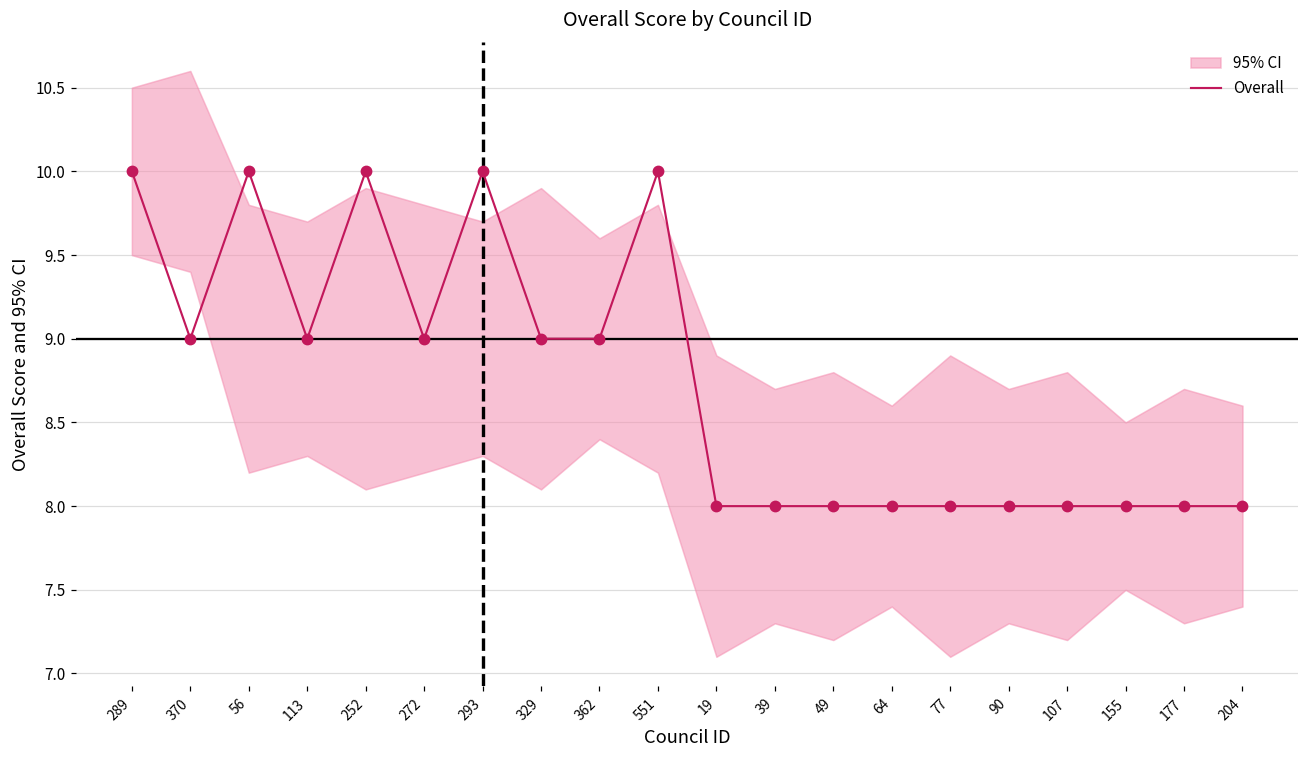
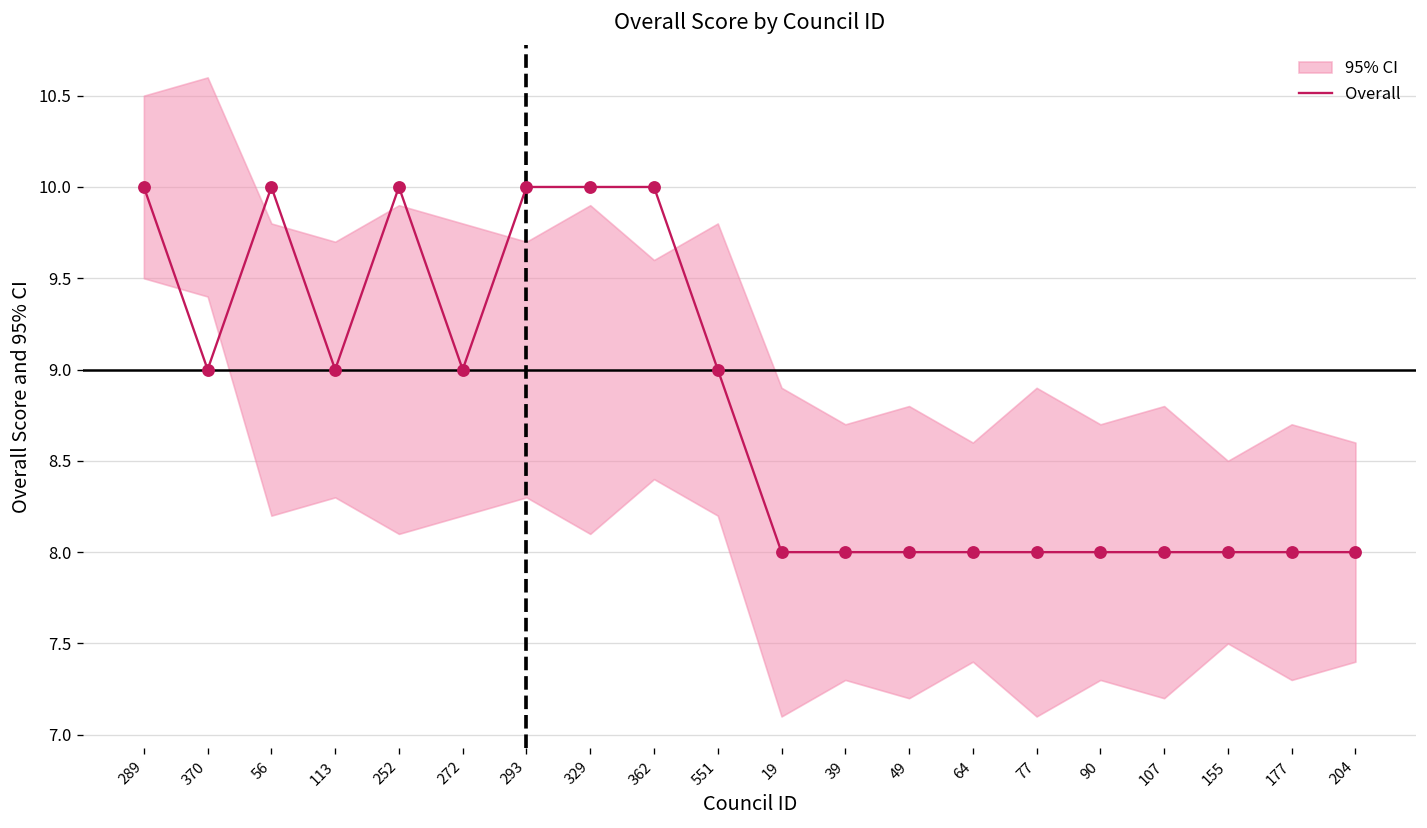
  {
    "Overall": {
      "289": 10,
      "370": 9,
      "56": 10,
      "113": 9,
      "252": 10,
      "272": 9,
      "293": 10,
-     "329": 9,
-     "362": 9,
-     "551": 10,
+     "329": 10,
+     "362": 10,
+     "551": 9,
      "19": 8,
      "39": 8,
      "49": 8,
      "64": 8,
      "77": 8,
      "90": 8,
      "107": 8,
      "155": 8,
      "177": 8,
      "204": 8
    }
  }
